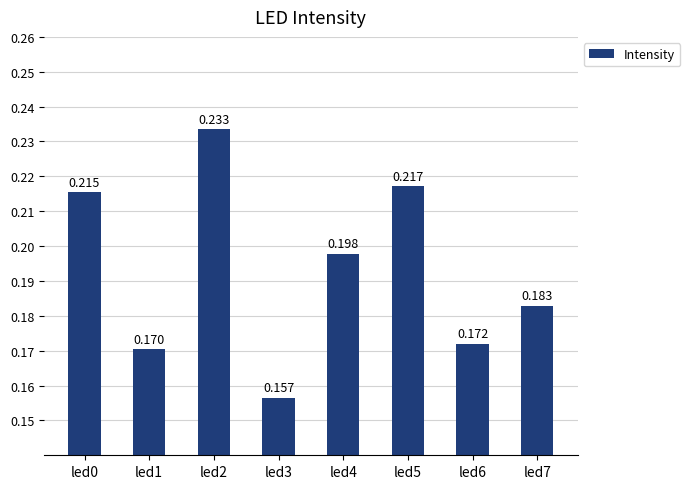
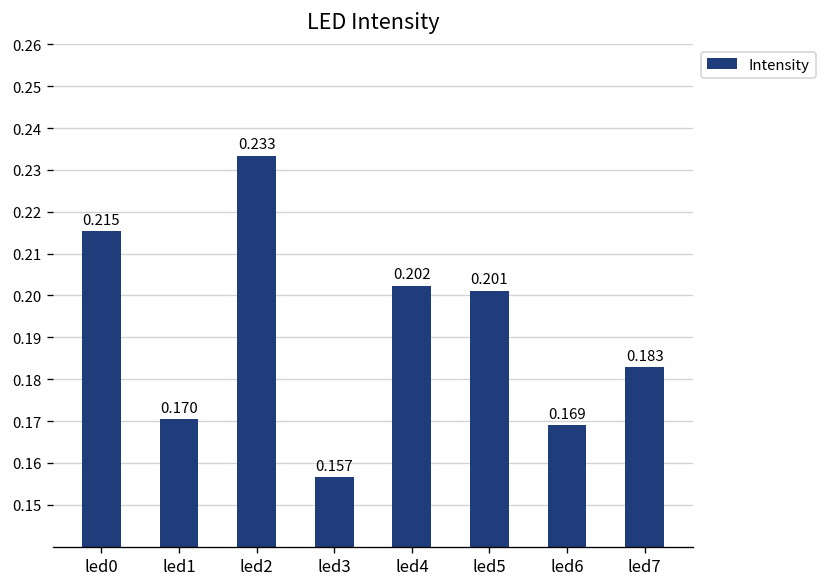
  {
    "led0": 0.215,
    "led1": 0.170,
    "led2": 0.233,
    "led3": 0.157,
-   "led4": 0.198,
-   "led5": 0.217,
-   "led6": 0.172,
+   "led4": 0.202,
+   "led5": 0.201,
+   "led6": 0.169,
    "led7": 0.183
  }
